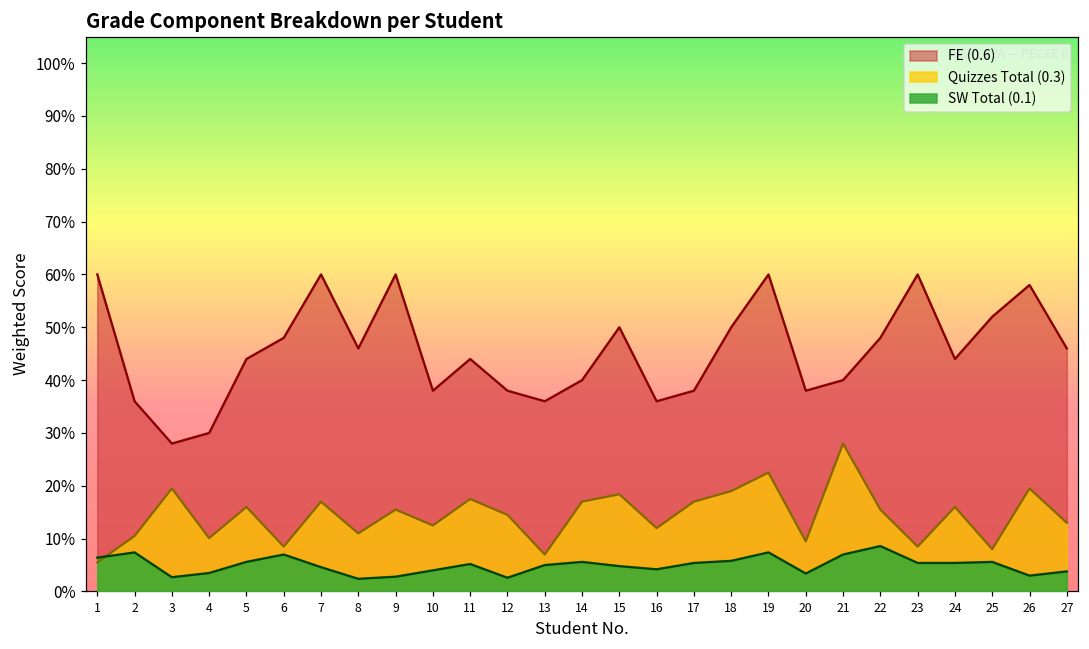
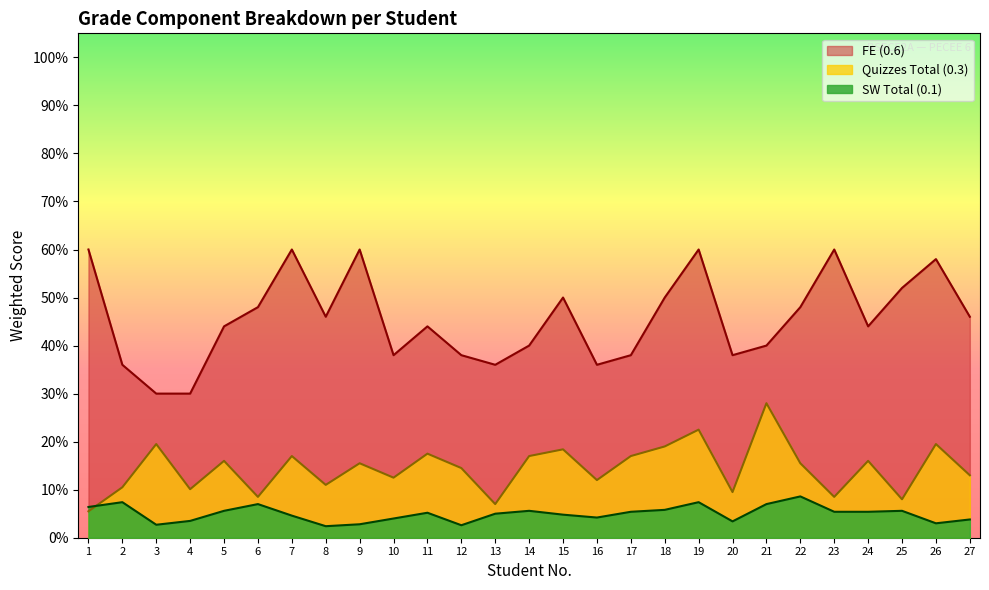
  {
    "FE (0.6)": {
      "1": "60%",
      "2": "36%",
-     "3": "28%",
+     "3": "30%",
      "4": "30%",
      "5": "44%",
      "6": "48%",
      "7": "60%",
      "8": "46%",
      "9": "60%",
      "10": "38%",
      "11": "44%",
      "12": "38%",
      "13": "36%",
      "14": "40%",
      "15": "50%",
      "16": "36%",
      "17": "38%",
      "18": "50%",
      "19": "60%",
      "20": "38%",
      "21": "40%",
      "22": "48%",
      "23": "60%",
      "24": "44%",
      "25": "52%",
      "26": "58%",
      "27": "46%"
    },
    "Quizzes Total (0.3)": {
      "1": "6%",
      "2": "11%",
      "3": "20%",
      "4": "10%",
      "5": "16%",
      "6": "9%",
      "7": "17%",
      "8": "11%",
      "9": "16%",
      "10": "13%",
      "11": "18%",
      "12": "14%",
      "13": "7%",
      "14": "17%",
      "15": "18%",
      "16": "12%",
      "17": "17%",
      "18": "19%",
      "19": "23%",
      "20": "10%",
      "21": "28%",
      "22": "16%",
      "23": "9%",
      "24": "16%",
      "25": "8%",
      "26": "20%",
      "27": "13%"
    },
    "SW Total (0.1)": {
      "1": "6%",
      "2": "7%",
      "3": "3%",
      "4": "4%",
      "5": "6%",
      "6": "7%",
      "7": "5%",
      "8": "2%",
      "9": "3%",
      "10": "4%",
      "11": "5%",
      "12": "3%",
      "13": "5%",
      "14": "6%",
      "15": "5%",
      "16": "4%",
      "17": "5%",
      "18": "6%",
      "19": "7%",
      "20": "3%",
      "21": "7%",
      "22": "9%",
      "23": "5%",
      "24": "5%",
      "25": "6%",
      "26": "3%",
      "27": "4%"
    }
  }
